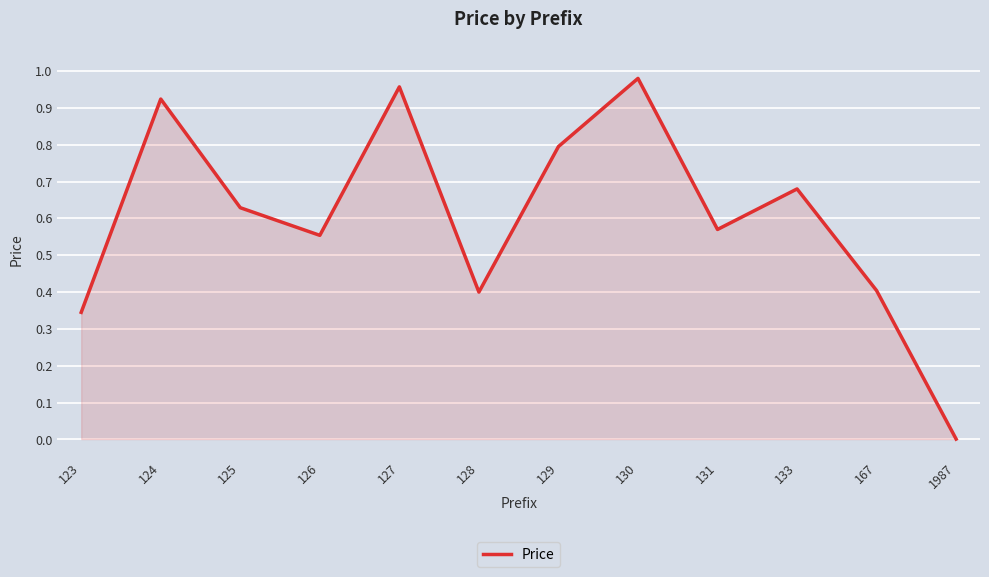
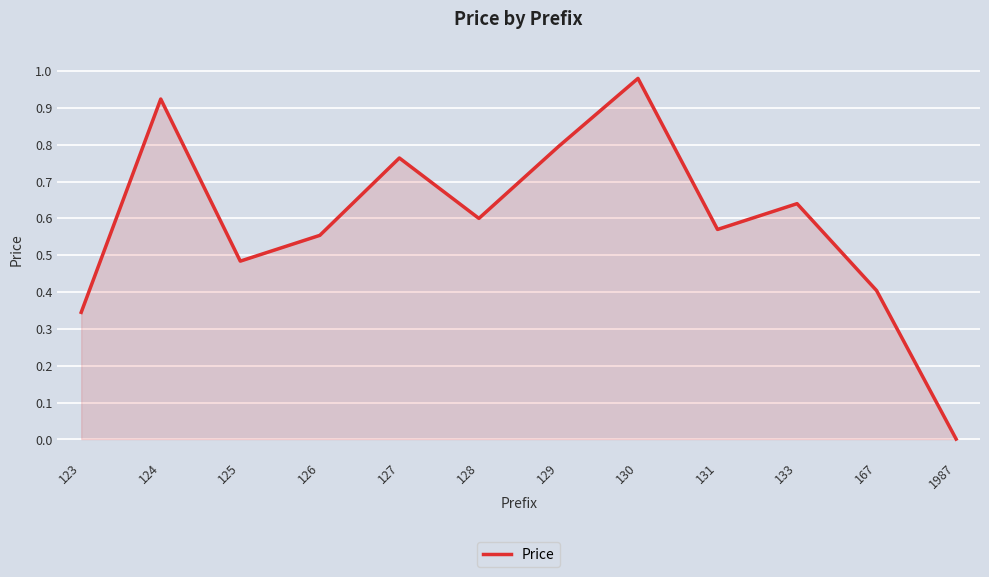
  {
    "123": 0.35,
    "124": 0.92,
-   "125": 0.63,
+   "125": 0.48,
    "126": 0.55,
-   "127": 0.96,
-   "128": 0.4,
+   "127": 0.76,
+   "128": 0.6,
    "129": 0.80,
    "130": 0.98,
    "131": 0.57,
-   "133": 0.68,
+   "133": 0.64,
    "167": 0.40,
    "1987": 0.00
  }
